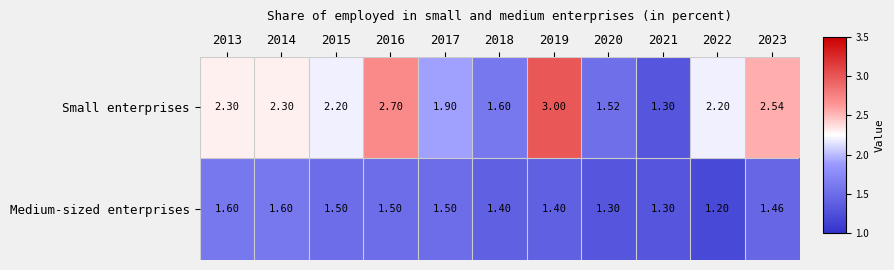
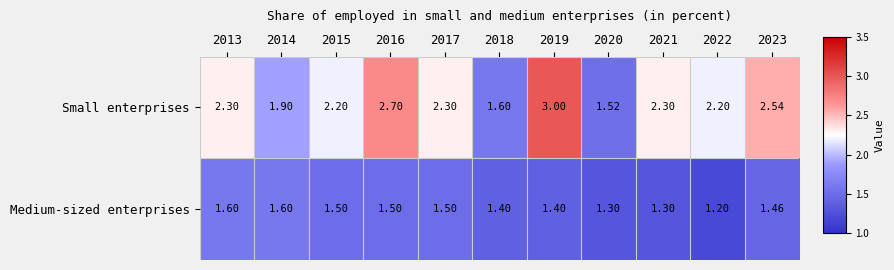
  {
    "Small enterprises": {
      "2013": 2.30,
-     "2014": 2.30,
+     "2014": 1.90,
      "2015": 2.20,
      "2016": 2.70,
-     "2017": 1.90,
+     "2017": 2.30,
      "2018": 1.60,
      "2019": 3.00,
      "2020": 1.52,
-     "2021": 1.30,
+     "2021": 2.30,
      "2022": 2.20,
      "2023": 2.54
    },
    "Medium-sized enterprises": {
      "2013": 1.60,
      "2014": 1.60,
      "2015": 1.50,
      "2016": 1.50,
      "2017": 1.50,
      "2018": 1.40,
      "2019": 1.40,
      "2020": 1.30,
      "2021": 1.30,
      "2022": 1.20,
      "2023": 1.46
    }
  }
